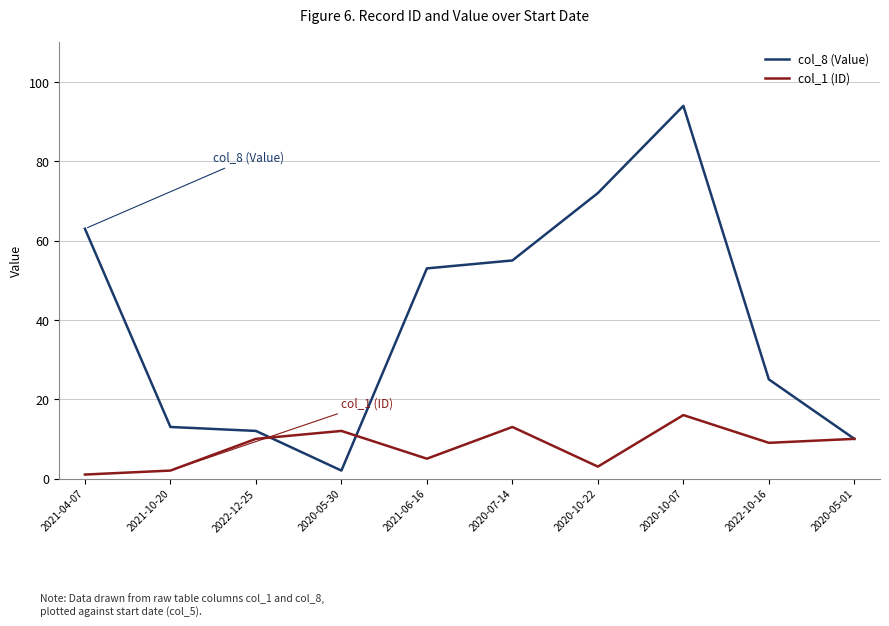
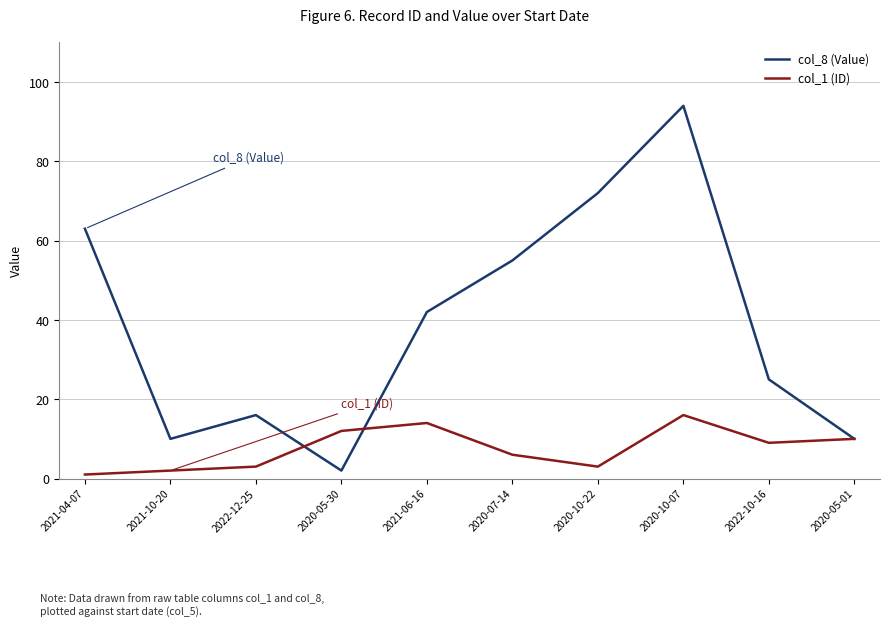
  {
    "col_8 (Value)": {
-     "2021-10-20": 13,
-     "2022-12-25": 12,
+     "2021-10-20": 10,
+     "2022-12-25": 16,
      "2020-05-30": 2,
-     "2021-06-16": 53,
+     "2021-06-16": 42,
      "2020-07-14": 55,
      "2020-10-22": 72,
      "2020-10-07": 94,
      "2022-10-16": 25
    },
    "col_1 (ID)": {
      "2021-04-07": 1,
      "2021-10-20": 2,
-     "2022-12-25": 10,
-     "2021-06-16": 5,
-     "2020-07-14": 13,
+     "2022-12-25": 3,
+     "2021-06-16": 14,
+     "2020-07-14": 6,
      "2020-10-22": 3,
      "2020-10-07": 16,
      "2022-10-16": 9
    }
  }
